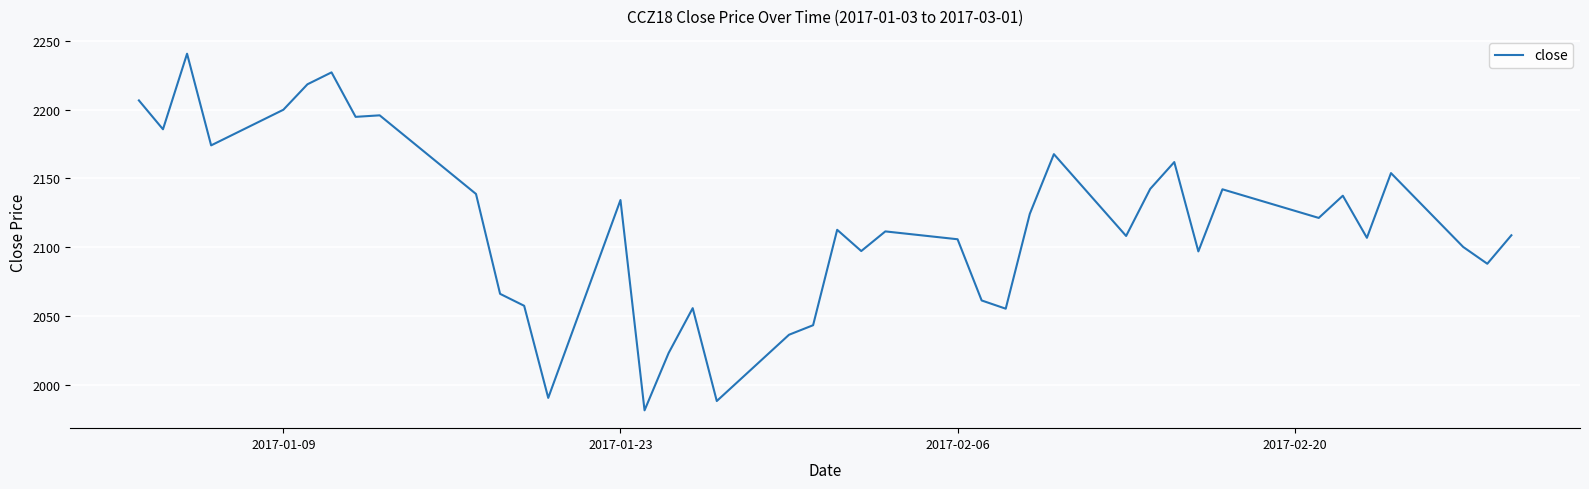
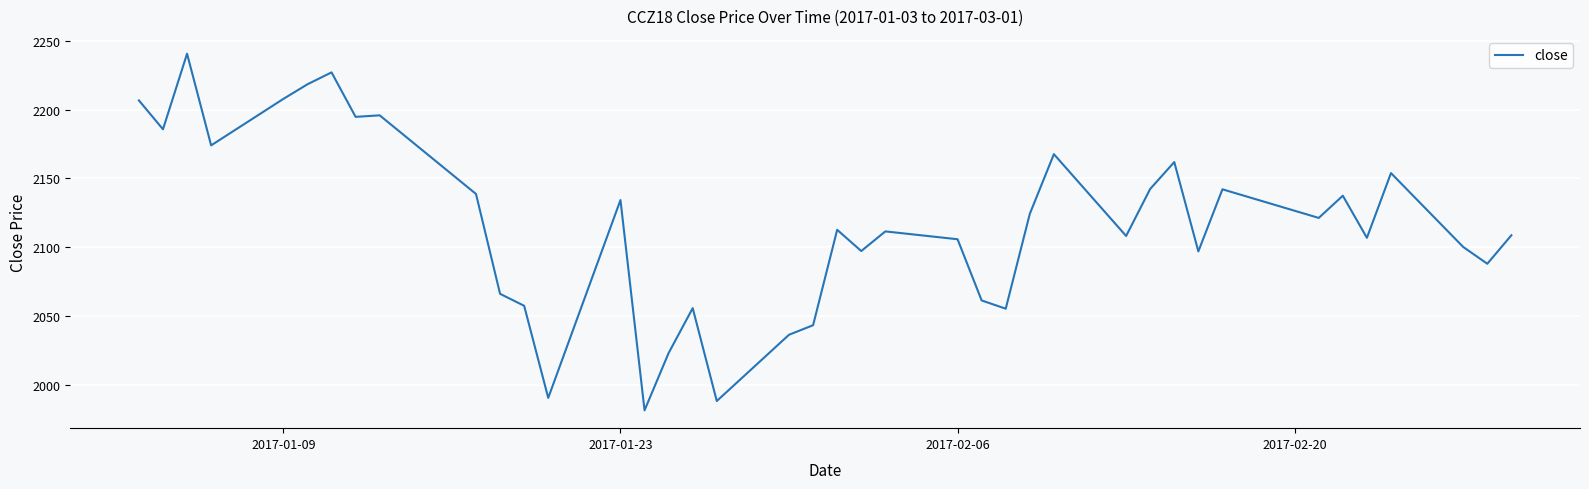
  {
-   "2017-01-09": 2200,
+   "2017-01-09": 2208,
    "2017-01-23": 2134,
    "2017-02-06": 2106
  }
